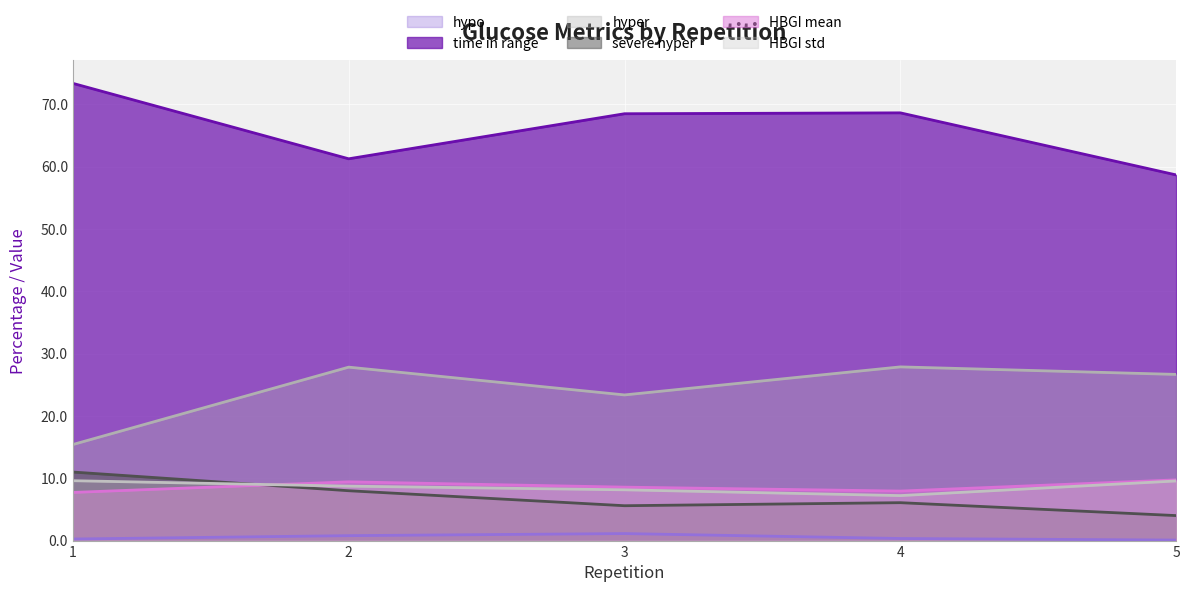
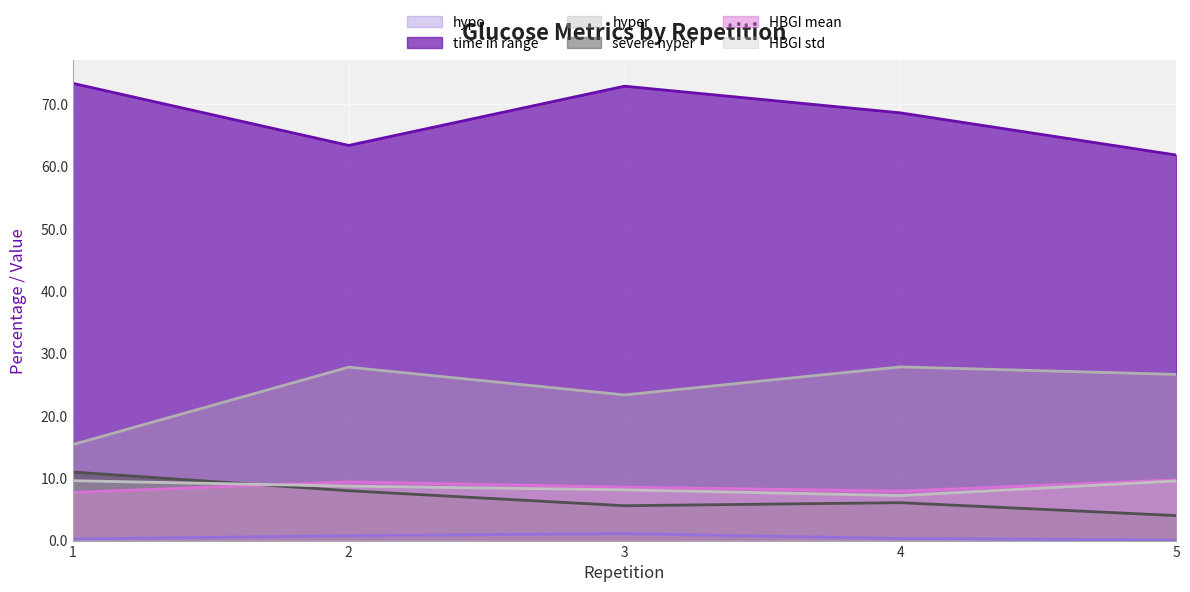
  {
    "time in range": {
      "1": 73,
-     "2": 61,
-     "3": 68,
+     "2": 63,
+     "3": 73,
      "4": 69,
-     "5": 59
+     "5": 62
    },
    "severe hyper": {
      "1": 11,
      "2": 8,
      "3": 6,
      "4": 6,
      "5": 4
    }
  }
